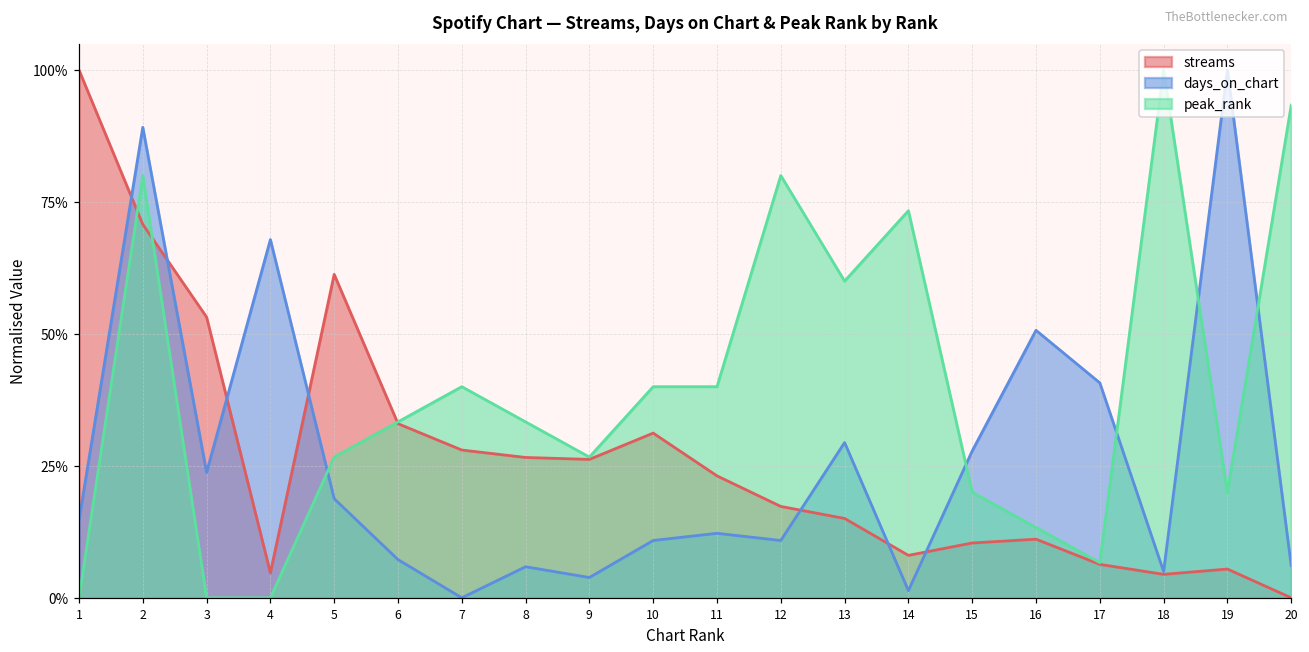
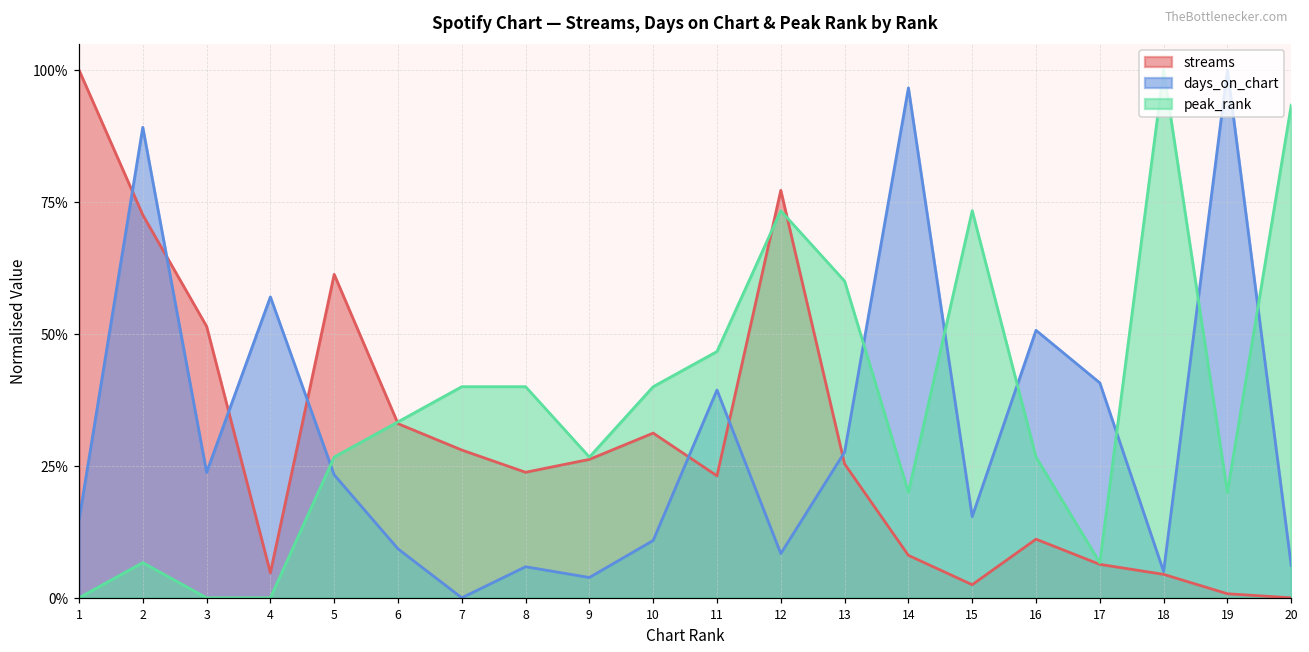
  {
    "streams": {
      "1": "100%",
-     "2": "71%",
-     "3": "53%",
+     "2": "73%",
+     "3": "51%",
      "4": "5%",
      "5": "61%",
      "7": "28%",
-     "8": "27%",
+     "8": "24%",
      "10": "31%",
      "11": "23%",
-     "12": "17%",
-     "13": "15%",
+     "12": "77%",
+     "13": "25%",
      "14": "8%",
-     "15": "10%",
+     "15": "2%",
      "16": "11%",
      "18": "4%",
-     "19": "5%",
+     "19": "1%",
      "20": "0%"
    },
    "days_on_chart": {
      "1": "15%",
      "2": "89%",
      "3": "24%",
-     "4": "68%",
-     "5": "19%",
-     "6": "7%",
+     "4": "57%",
+     "5": "23%",
+     "6": "9%",
      "7": "0%",
      "8": "6%",
      "9": "4%",
      "10": "11%",
-     "11": "12%",
-     "12": "11%",
-     "13": "29%",
-     "14": "1%",
-     "15": "28%",
+     "11": "39%",
+     "12": "8%",
+     "13": "28%",
+     "14": "97%",
+     "15": "15%",
      "16": "51%",
      "17": "41%",
      "18": "5%",
      "20": "6%"
    },
    "peak_rank": {
      "1": "0%",
-     "2": "80%",
+     "2": "7%",
      "3": "0%",
      "4": "0%",
      "5": "27%",
      "7": "40%",
-     "8": "33%",
+     "8": "40%",
      "10": "40%",
-     "11": "40%",
-     "12": "80%",
+     "11": "47%",
+     "12": "73%",
      "13": "60%",
-     "14": "73%",
-     "15": "20%",
-     "16": "13%",
+     "14": "20%",
+     "15": "73%",
+     "16": "27%",
      "19": "20%",
      "20": "93%"
    }
  }
